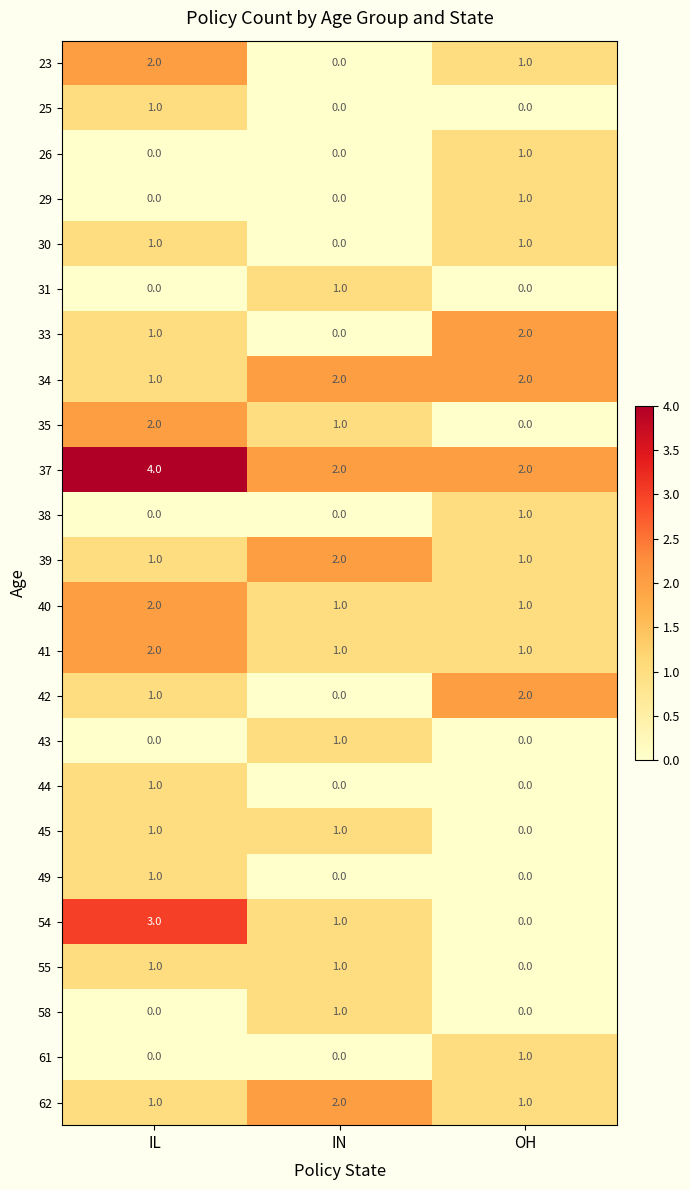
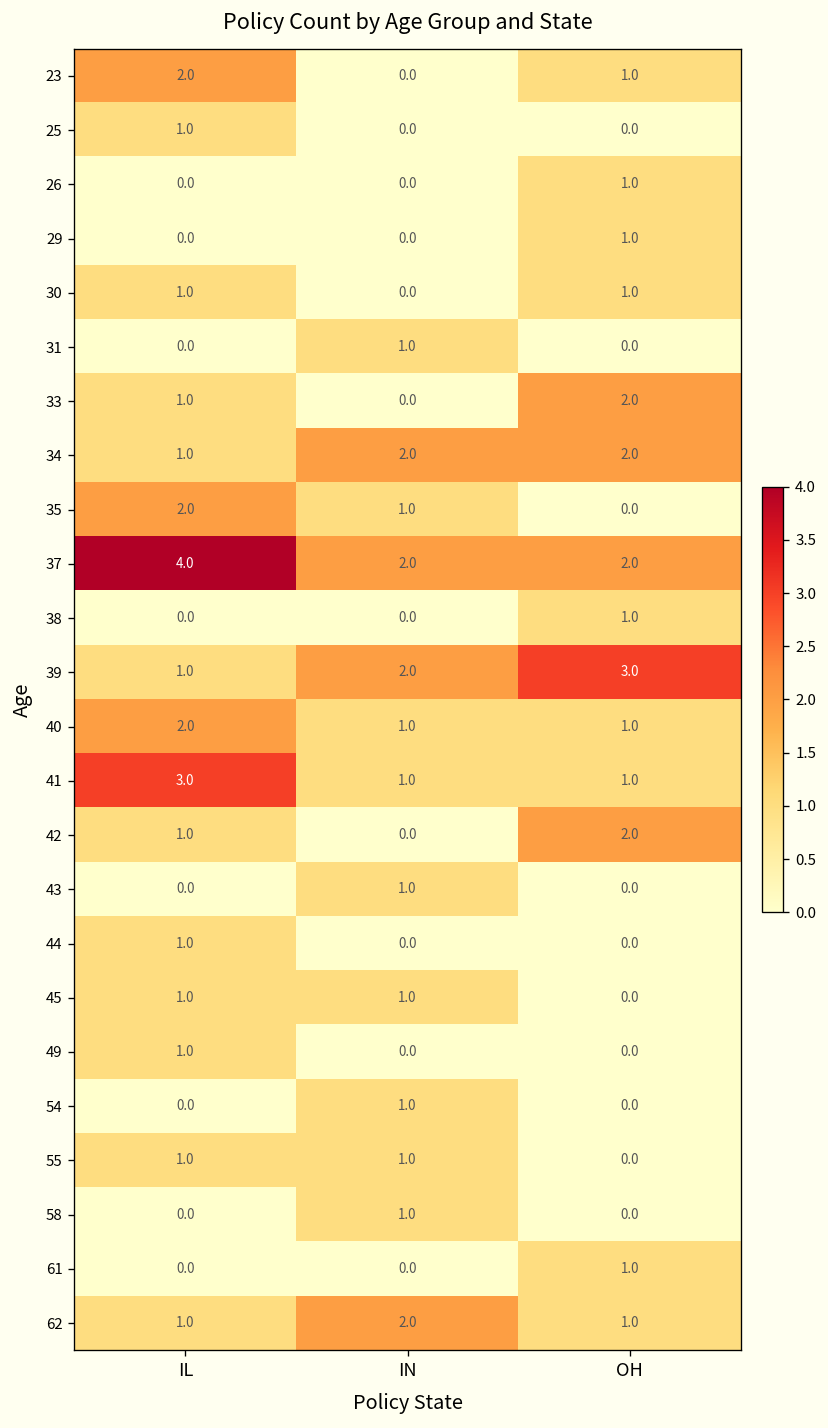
  {
    "23": {
      "IL": 2.0,
      "IN": 0.0,
      "OH": 1.0
    },
    "25": {
      "IL": 1.0,
      "IN": 0.0,
      "OH": 0.0
    },
    "26": {
      "IL": 0.0,
      "IN": 0.0,
      "OH": 1.0
    },
    "29": {
      "IL": 0.0,
      "IN": 0.0,
      "OH": 1.0
    },
    "30": {
      "IL": 1.0,
      "IN": 0.0,
      "OH": 1.0
    },
    "31": {
      "IL": 0.0,
      "IN": 1.0,
      "OH": 0.0
    },
    "33": {
      "IL": 1.0,
      "IN": 0.0,
      "OH": 2.0
    },
    "34": {
      "IL": 1.0,
      "IN": 2.0,
      "OH": 2.0
    },
    "35": {
      "IL": 2.0,
      "IN": 1.0,
      "OH": 0.0
    },
    "37": {
      "IL": 4.0,
      "IN": 2.0,
      "OH": 2.0
    },
    "38": {
      "IL": 0.0,
      "IN": 0.0,
      "OH": 1.0
    },
    "39": {
      "IL": 1.0,
      "IN": 2.0,
-     "OH": 1.0
+     "OH": 3.0
    },
    "40": {
      "IL": 2.0,
      "IN": 1.0,
      "OH": 1.0
    },
    "41": {
-     "IL": 2.0,
+     "IL": 3.0,
      "IN": 1.0,
      "OH": 1.0
    },
    "42": {
      "IL": 1.0,
      "IN": 0.0,
      "OH": 2.0
    },
    "43": {
      "IL": 0.0,
      "IN": 1.0,
      "OH": 0.0
    },
    "44": {
      "IL": 1.0,
      "IN": 0.0,
      "OH": 0.0
    },
    "45": {
      "IL": 1.0,
      "IN": 1.0,
      "OH": 0.0
    },
    "49": {
      "IL": 1.0,
      "IN": 0.0,
      "OH": 0.0
    },
    "54": {
-     "IL": 3.0,
+     "IL": 0.0,
      "IN": 1.0,
      "OH": 0.0
    },
    "55": {
      "IL": 1.0,
      "IN": 1.0,
      "OH": 0.0
    },
    "58": {
      "IL": 0.0,
      "IN": 1.0,
      "OH": 0.0
    },
    "61": {
      "IL": 0.0,
      "IN": 0.0,
      "OH": 1.0
    },
    "62": {
      "IL": 1.0,
      "IN": 2.0,
      "OH": 1.0
    }
  }
